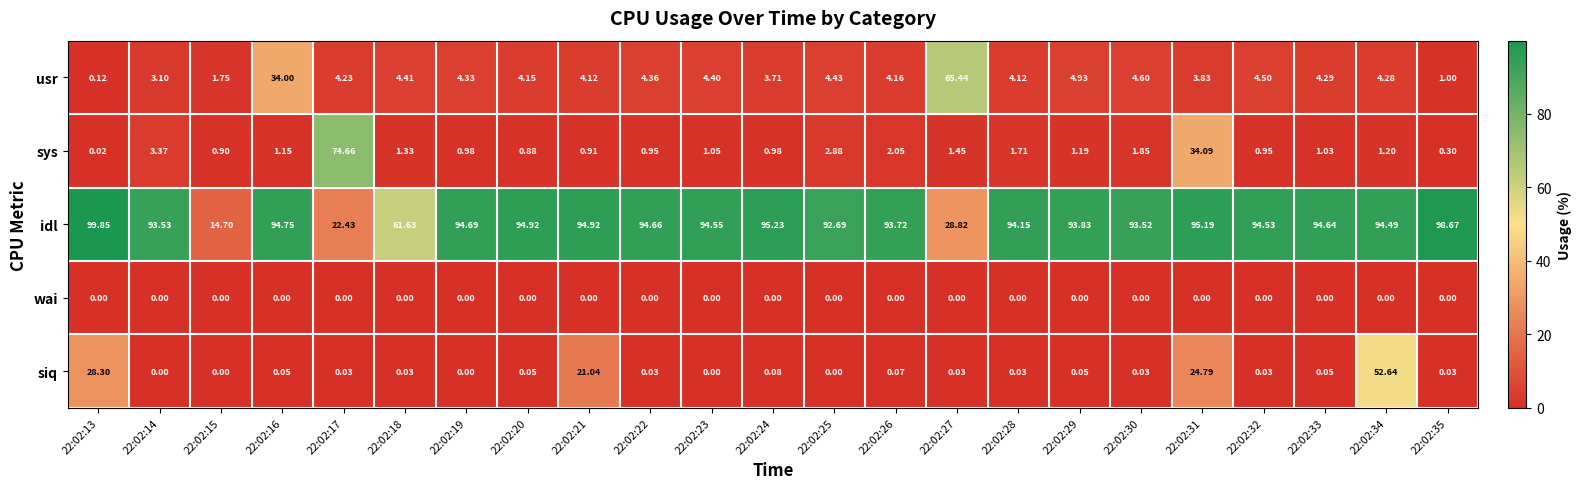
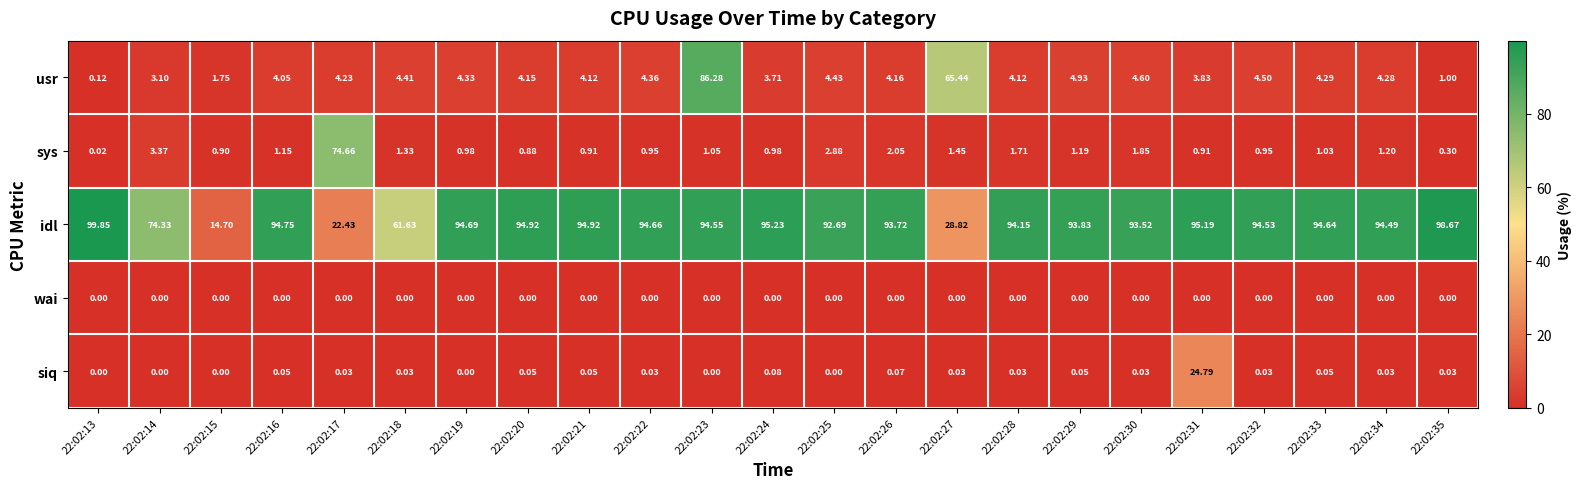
  {
    "usr": {
      "22:02:13": 0.12,
      "22:02:14": 3.10,
      "22:02:15": 1.75,
-     "22:02:16": 34.00,
+     "22:02:16": 4.05,
      "22:02:17": 4.23,
      "22:02:18": 4.41,
      "22:02:19": 4.33,
      "22:02:20": 4.15,
      "22:02:21": 4.12,
      "22:02:22": 4.36,
-     "22:02:23": 4.40,
+     "22:02:23": 86.28,
      "22:02:24": 3.71,
      "22:02:25": 4.43,
      "22:02:26": 4.16,
      "22:02:27": 65.44,
      "22:02:28": 4.12,
      "22:02:29": 4.93,
      "22:02:30": 4.60,
      "22:02:31": 3.83,
      "22:02:32": 4.50,
      "22:02:33": 4.29,
      "22:02:34": 4.28,
      "22:02:35": 1.00
    },
    "sys": {
      "22:02:13": 0.02,
      "22:02:14": 3.37,
      "22:02:15": 0.90,
      "22:02:16": 1.15,
      "22:02:17": 74.66,
      "22:02:18": 1.33,
      "22:02:19": 0.98,
      "22:02:20": 0.88,
      "22:02:21": 0.91,
      "22:02:22": 0.95,
      "22:02:23": 1.05,
      "22:02:24": 0.98,
      "22:02:25": 2.88,
      "22:02:26": 2.05,
      "22:02:27": 1.45,
      "22:02:28": 1.71,
      "22:02:29": 1.19,
      "22:02:30": 1.85,
-     "22:02:31": 34.09,
+     "22:02:31": 0.91,
      "22:02:32": 0.95,
      "22:02:33": 1.03,
      "22:02:34": 1.20,
      "22:02:35": 0.30
    },
    "idl": {
      "22:02:13": 99.85,
-     "22:02:14": 93.53,
+     "22:02:14": 74.33,
      "22:02:15": 14.70,
      "22:02:16": 94.75,
      "22:02:17": 22.43,
      "22:02:18": 61.63,
      "22:02:19": 94.69,
      "22:02:20": 94.92,
      "22:02:21": 94.92,
      "22:02:22": 94.66,
      "22:02:23": 94.55,
      "22:02:24": 95.23,
      "22:02:25": 92.69,
      "22:02:26": 93.72,
      "22:02:27": 28.82,
      "22:02:28": 94.15,
      "22:02:29": 93.83,
      "22:02:30": 93.52,
      "22:02:31": 95.19,
      "22:02:32": 94.53,
      "22:02:33": 94.64,
      "22:02:34": 94.49,
      "22:02:35": 98.67
    },
    "wai": {
      "22:02:13": 0.00,
      "22:02:14": 0.00,
      "22:02:15": 0.00,
      "22:02:16": 0.00,
      "22:02:17": 0.00,
      "22:02:18": 0.00,
      "22:02:19": 0.00,
      "22:02:20": 0.00,
      "22:02:21": 0.00,
      "22:02:22": 0.00,
      "22:02:23": 0.00,
      "22:02:24": 0.00,
      "22:02:25": 0.00,
      "22:02:26": 0.00,
      "22:02:27": 0.00,
      "22:02:28": 0.00,
      "22:02:29": 0.00,
      "22:02:30": 0.00,
      "22:02:31": 0.00,
      "22:02:32": 0.00,
      "22:02:33": 0.00,
      "22:02:34": 0.00,
      "22:02:35": 0.00
    },
    "siq": {
-     "22:02:13": 28.30,
+     "22:02:13": 0.00,
      "22:02:14": 0.00,
      "22:02:15": 0.00,
      "22:02:16": 0.05,
      "22:02:17": 0.03,
      "22:02:18": 0.03,
      "22:02:19": 0.00,
      "22:02:20": 0.05,
-     "22:02:21": 21.04,
+     "22:02:21": 0.05,
      "22:02:22": 0.03,
      "22:02:23": 0.00,
      "22:02:24": 0.08,
      "22:02:25": 0.00,
      "22:02:26": 0.07,
      "22:02:27": 0.03,
      "22:02:28": 0.03,
      "22:02:29": 0.05,
      "22:02:30": 0.03,
      "22:02:31": 24.79,
      "22:02:32": 0.03,
      "22:02:33": 0.05,
-     "22:02:34": 52.64,
+     "22:02:34": 0.03,
      "22:02:35": 0.03
    }
  }
